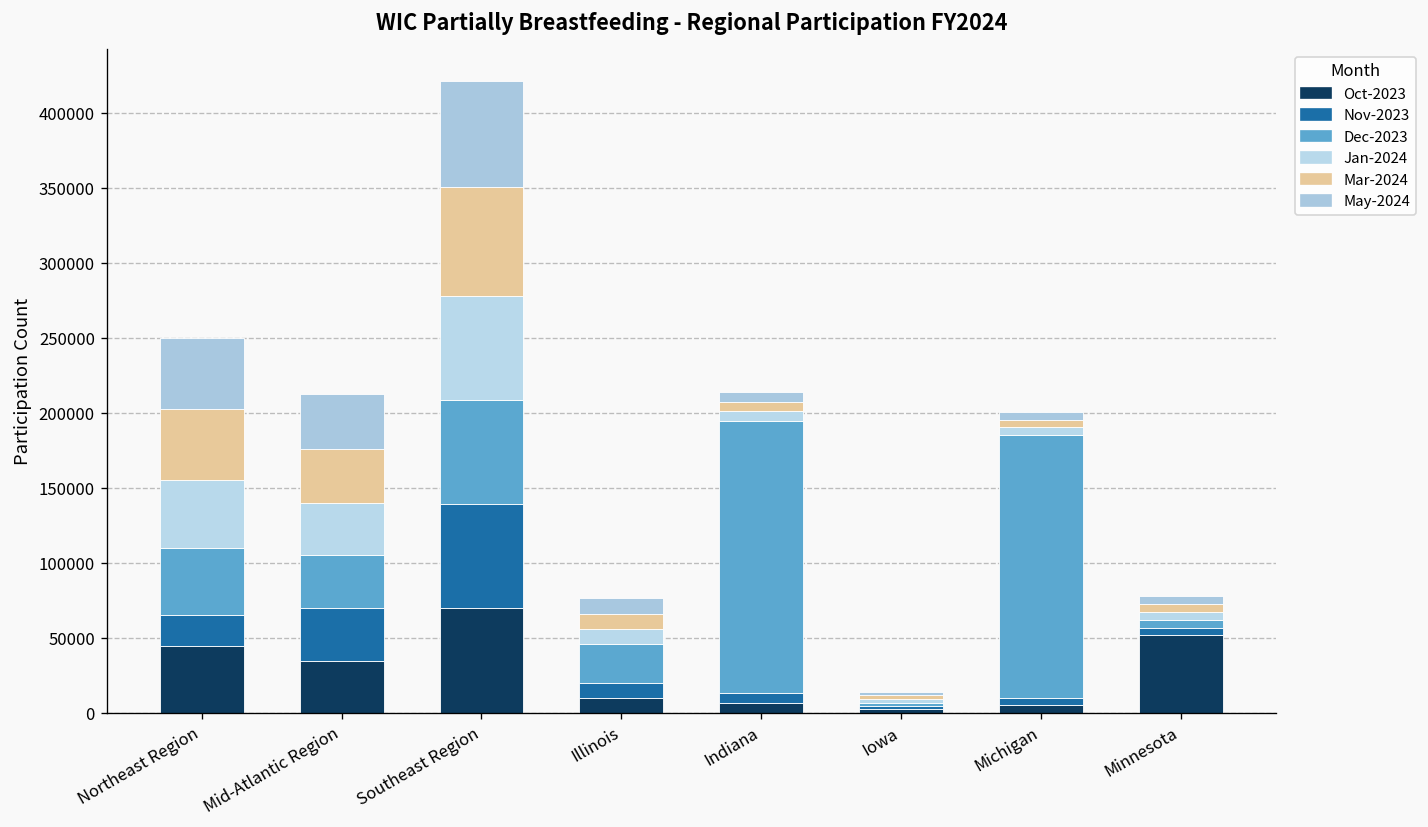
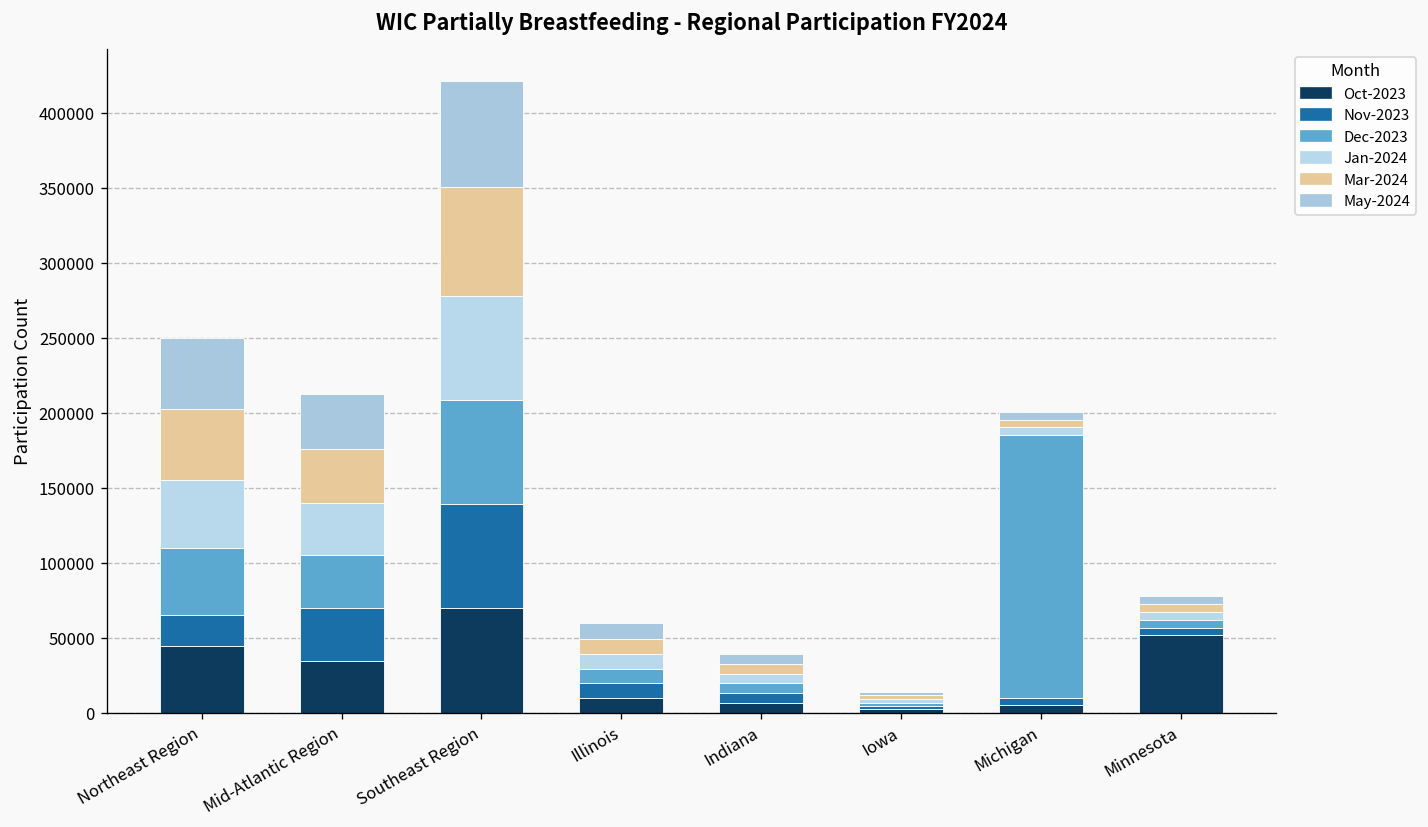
  {
    "Oct-2023": {
      "Northeast Region": 44000,
      "Mid-Atlantic Region": 35000,
      "Southeast Region": 70000,
      "Illinois": 10000,
      "Indiana": 7000,
      "Iowa": 2000,
      "Michigan": 5000,
      "Minnesota": 52000
    },
    "Nov-2023": {
      "Northeast Region": 21000,
      "Mid-Atlantic Region": 35000,
      "Southeast Region": 70000,
      "Illinois": 10000,
      "Indiana": 7000,
      "Iowa": 2000,
      "Michigan": 5000,
      "Minnesota": 5000
    },
    "Dec-2023": {
      "Northeast Region": 44000,
      "Mid-Atlantic Region": 35000,
      "Southeast Region": 69000,
-     "Illinois": 26000,
-     "Indiana": 181000,
+     "Illinois": 10000,
+     "Indiana": 6000,
      "Iowa": 2000,
      "Michigan": 176000,
      "Minnesota": 5000
    },
    "Mar-2024": {
      "Northeast Region": 47000,
      "Mid-Atlantic Region": 36000,
      "Southeast Region": 73000,
      "Illinois": 10000,
      "Indiana": 6000,
      "Iowa": 2000,
      "Michigan": 5000,
      "Minnesota": 5000
    }
  }
